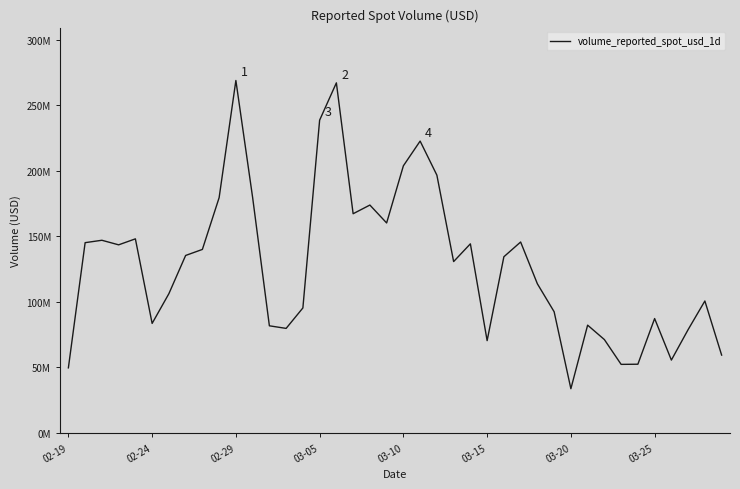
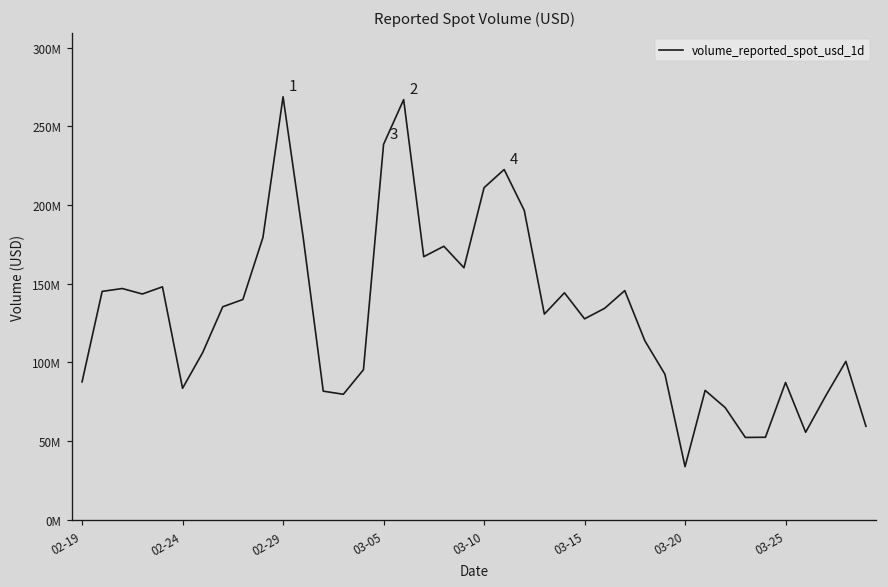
  {
-   "02-19": 50000000,
+   "02-19": 88000000,
    "02-24": 84000000,
-   "03-10": 204000000,
-   "03-15": 70000000,
+   "03-10": 211000000,
+   "03-15": 128000000,
    "03-20": 34000000,
    "03-25": 87000000
  }
